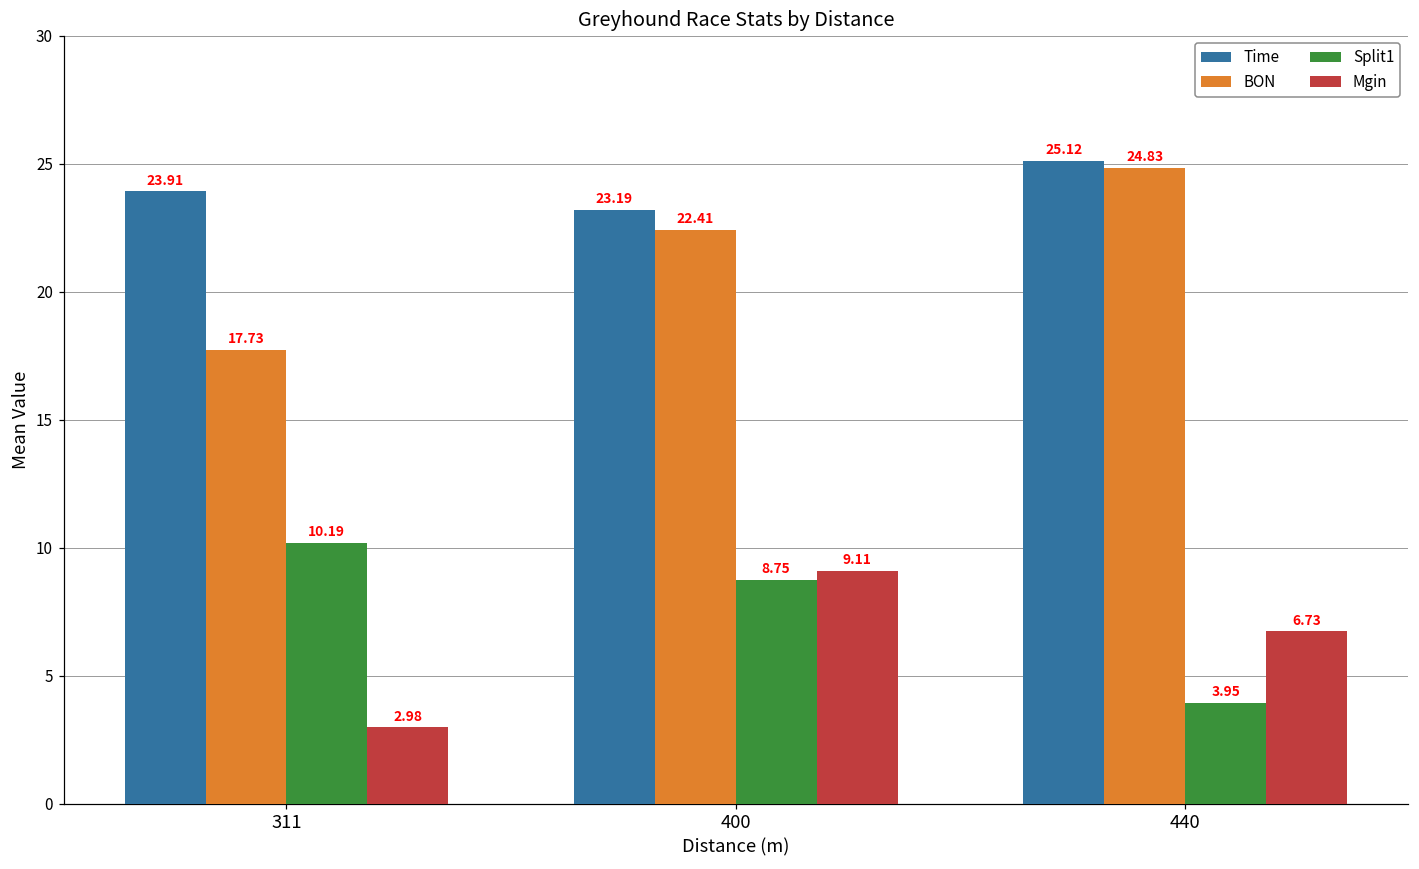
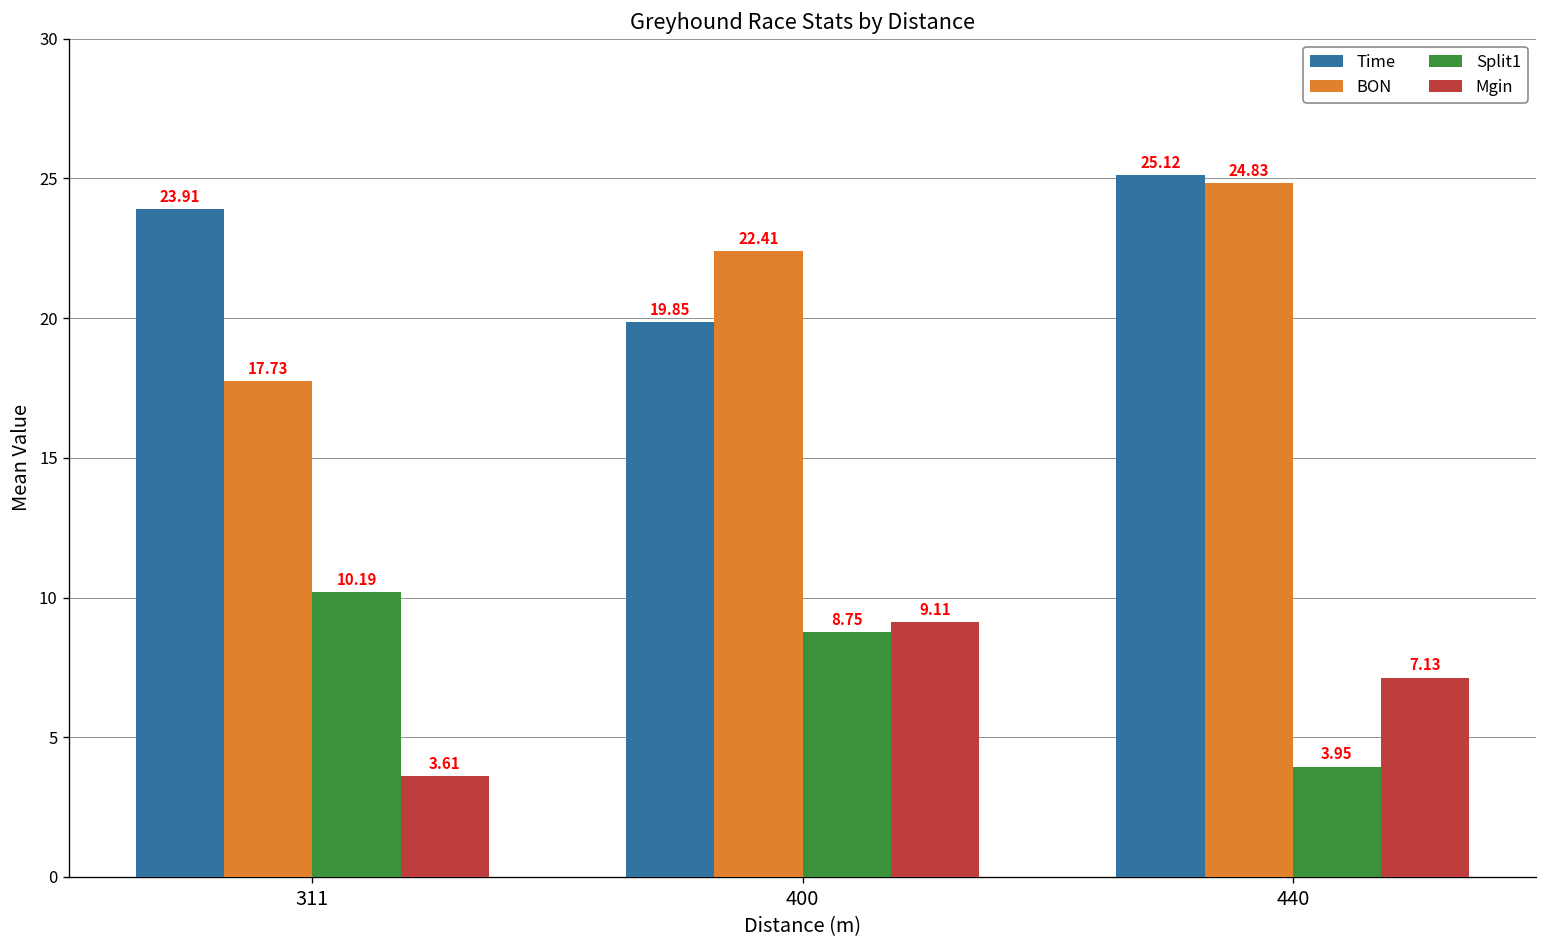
  {
    "Time": {
      "311": 23.91,
-     "400": 23.19,
+     "400": 19.85,
      "440": 25.12
    },
    "BON": {
      "311": 17.73,
      "400": 22.41,
      "440": 24.83
    },
    "Split1": {
      "311": 10.19,
      "400": 8.75,
      "440": 3.95
    },
    "Mgin": {
-     "311": 2.98,
+     "311": 3.61,
      "400": 9.11,
-     "440": 6.73
+     "440": 7.13
    }
  }
